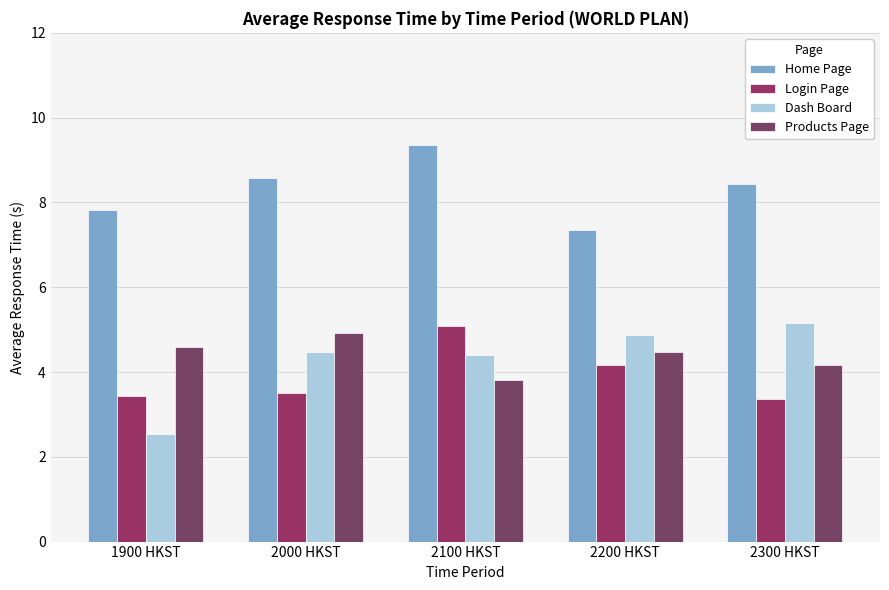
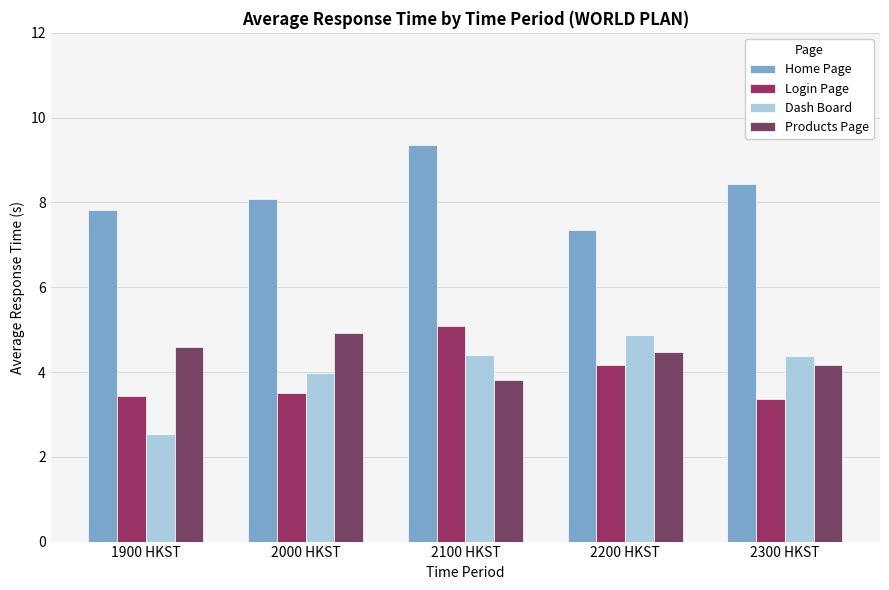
  {
    "Home Page": {
      "1900 HKST": 7.8,
-     "2000 HKST": 8.6,
+     "2000 HKST": 8.1,
      "2100 HKST": 9.4,
      "2200 HKST": 7.3,
      "2300 HKST": 8.4
    },
    "Dash Board": {
      "1900 HKST": 2.5,
-     "2000 HKST": 4.5,
+     "2000 HKST": 4.0,
      "2100 HKST": 4.4,
      "2200 HKST": 4.9,
-     "2300 HKST": 5.1
+     "2300 HKST": 4.4
    }
  }
